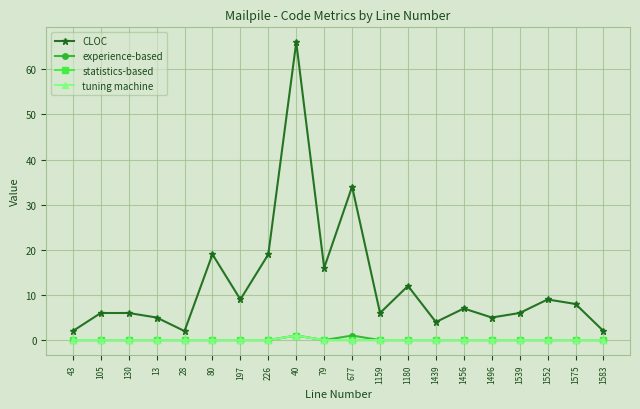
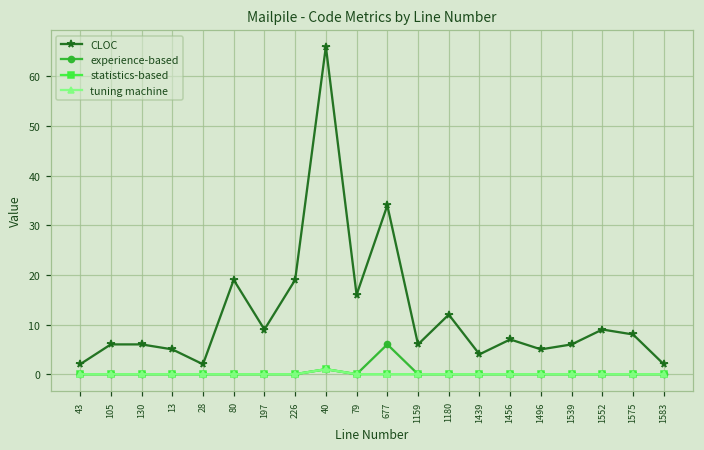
  {
    "CLOC": {
      "43": 2,
      "105": 6,
      "130": 6,
      "13": 5,
      "28": 2,
      "80": 19,
      "197": 9,
      "226": 19,
      "40": 66,
      "79": 16,
      "677": 34,
      "1159": 6,
      "1180": 12,
      "1439": 4,
      "1456": 7,
      "1496": 5,
      "1539": 6,
      "1552": 9,
      "1575": 8,
      "1583": 2
    },
    "experience-based": {
-     "677": 1
+     "677": 6
    },
    "tuning machine": {
      "677": 0
    }
  }
